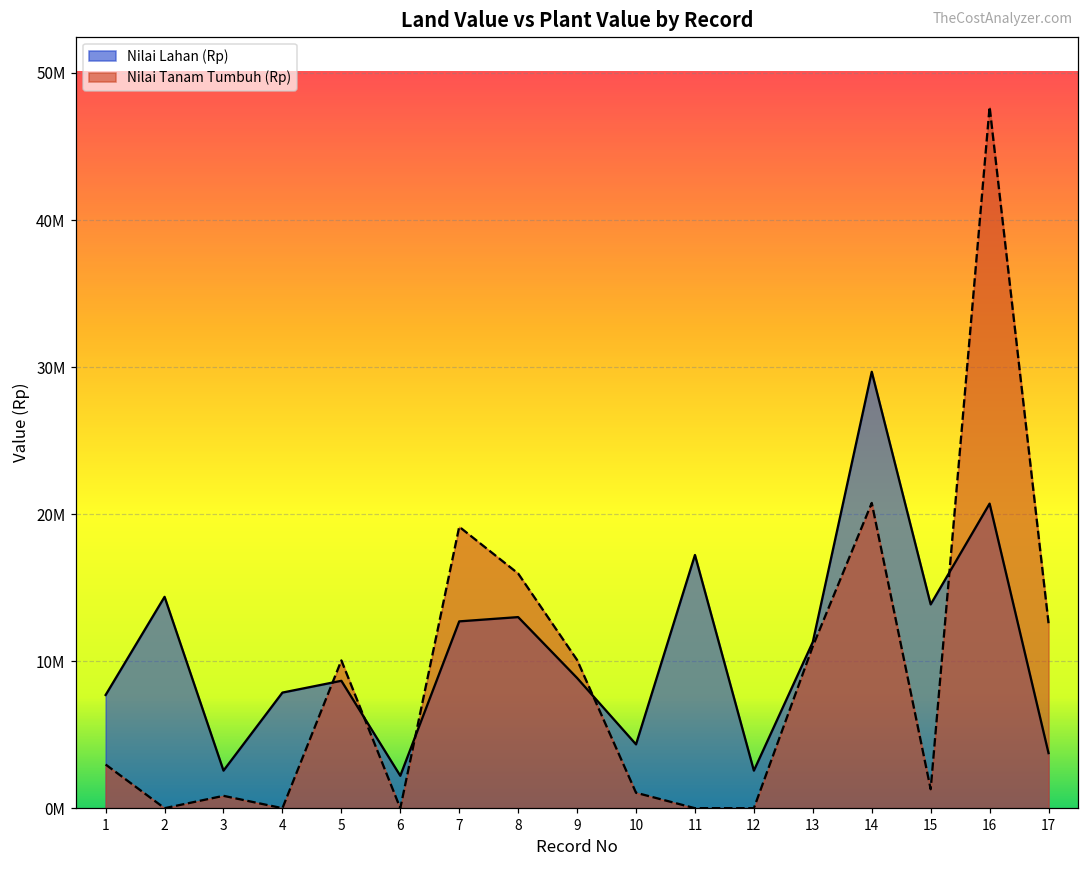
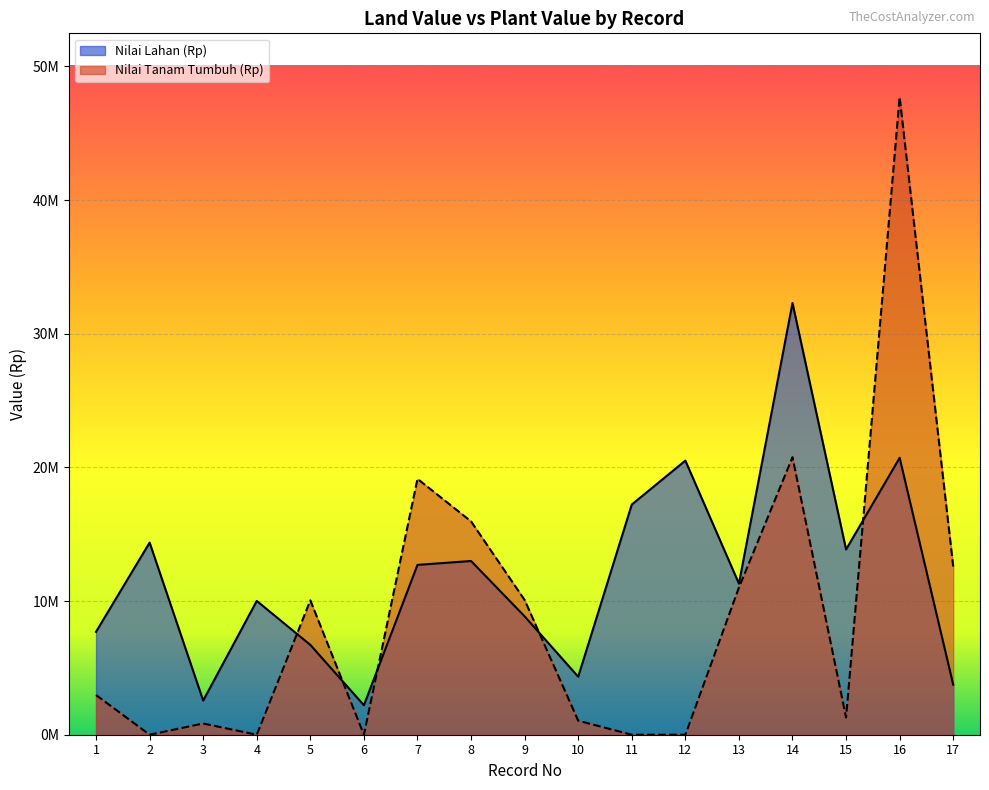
  {
    "Nilai Lahan (Rp)": {
      "1": 7700000,
      "2": 14400000,
      "3": 2600000,
-     "4": 7900000,
-     "5": 8700000,
+     "4": 10000000,
+     "5": 6700000,
      "6": 2200000,
      "7": 12700000,
      "8": 13000000,
      "9": 8900000,
      "10": 4300000,
      "11": 17200000,
-     "12": 2600000,
+     "12": 20500000,
      "13": 11300000,
-     "14": 29700000,
+     "14": 32300000,
      "15": 13900000,
      "16": 20700000,
      "17": 3700000
    },
    "Nilai Tanam Tumbuh (Rp)": {
      "1": 3000000,
      "2": 0,
      "3": 800000,
      "4": 0,
      "5": 10100000,
      "6": 0,
      "7": 19100000,
      "8": 16000000,
      "9": 10100000,
      "10": 1100000,
      "11": 0,
      "12": 0,
      "13": 11000000,
      "14": 20800000,
      "15": 1300000,
      "16": 47700000,
      "17": 12600000
    }
  }
